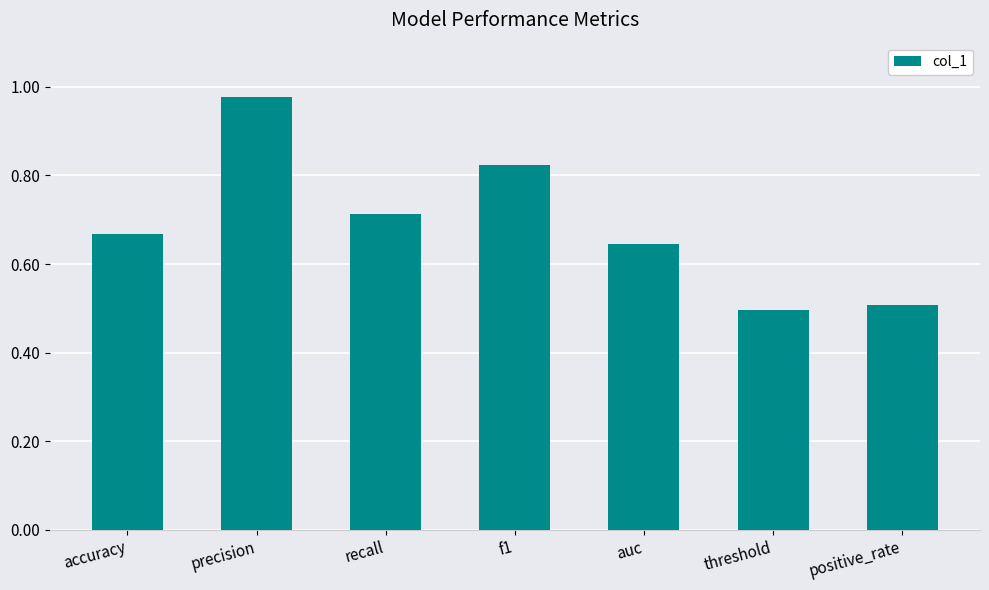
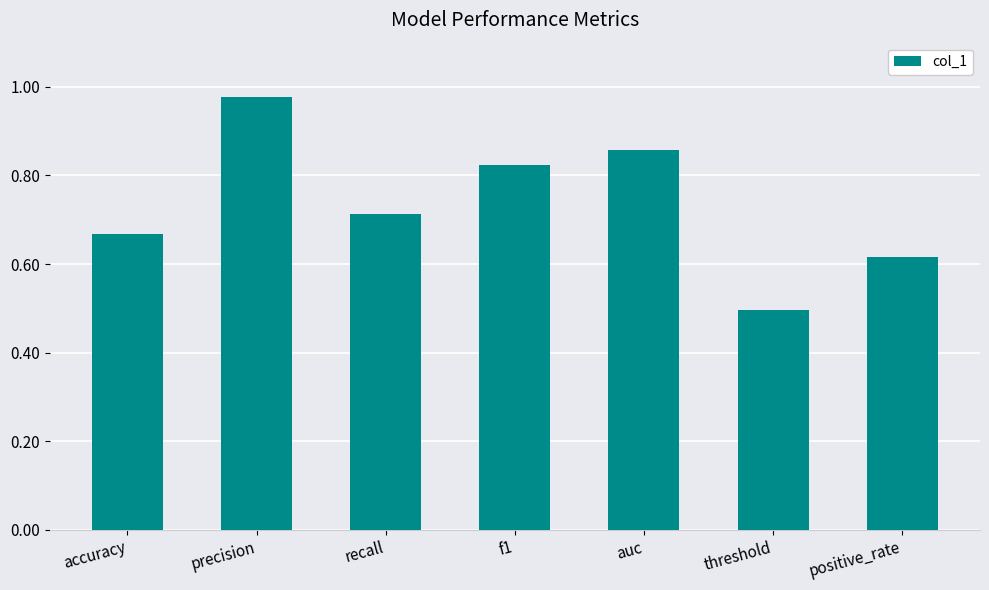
  {
    "accuracy": 0.67,
    "precision": 0.98,
    "recall": 0.71,
    "f1": 0.82,
-   "auc": 0.65,
+   "auc": 0.86,
    "threshold": 0.50,
-   "positive_rate": 0.51
+   "positive_rate": 0.62
  }
